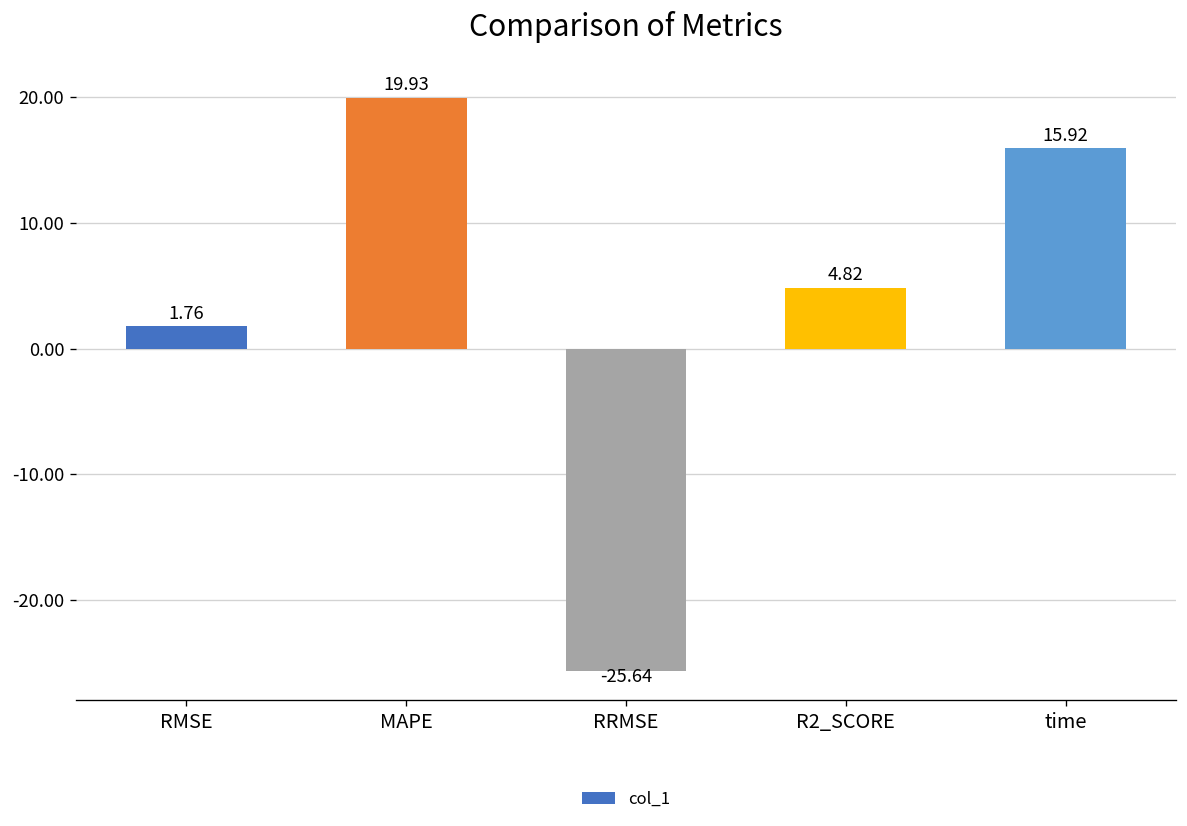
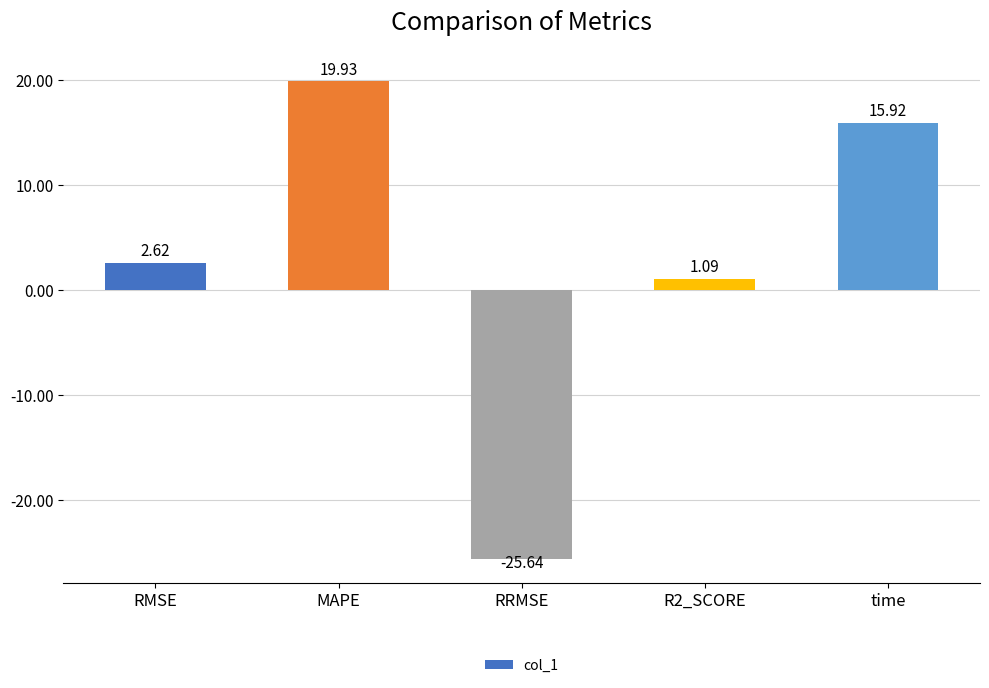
  {
-   "RMSE": 1.76,
+   "RMSE": 2.62,
    "MAPE": 19.93,
    "RRMSE": -25.64,
-   "R2_SCORE": 4.82,
+   "R2_SCORE": 1.09,
    "time": 15.92
  }
